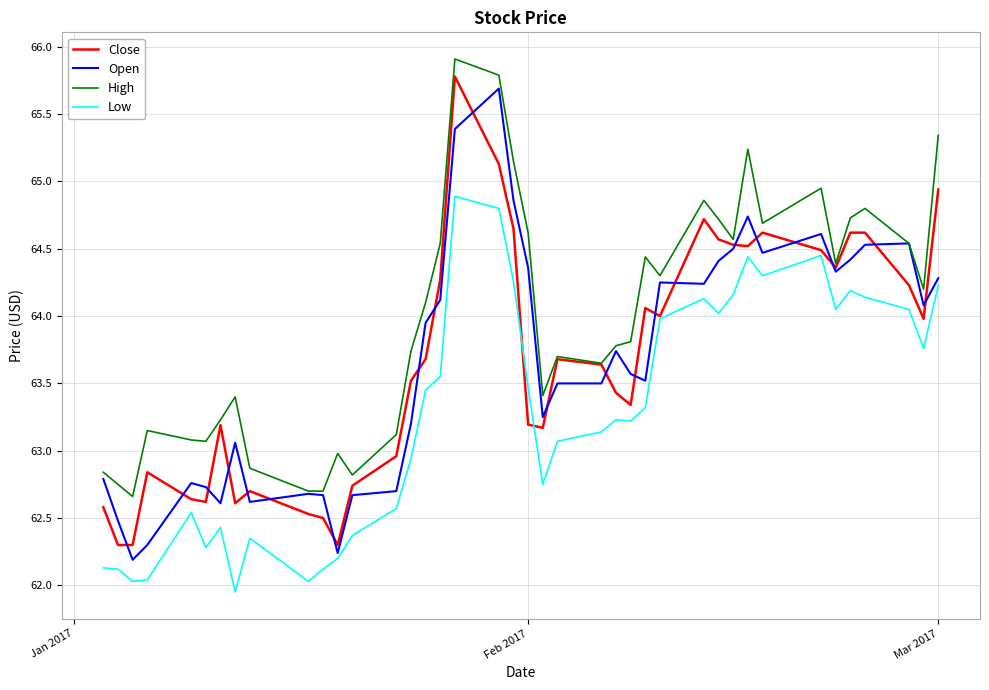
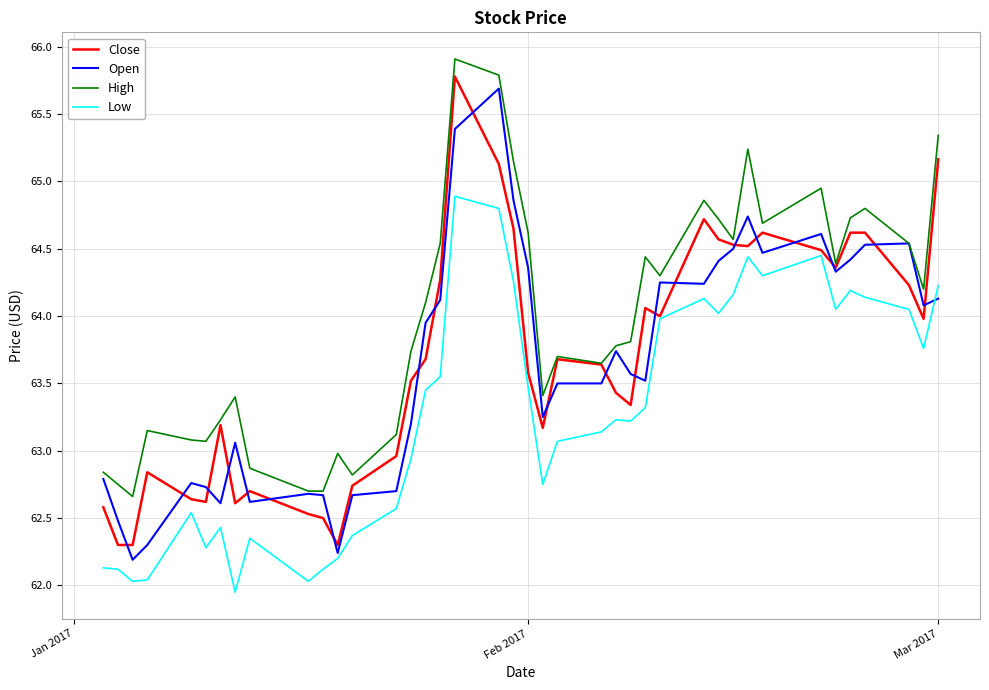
  {
    "Close": {
-     "Feb 2017": 63.19,
-     "Mar 2017": 64.94
+     "Feb 2017": 63.58,
+     "Mar 2017": 65.17
    },
    "Open": {
      "Feb 2017": 64.36,
-     "Mar 2017": 64.28
+     "Mar 2017": 64.13
    },
    "High": {
      "Feb 2017": 64.62,
      "Mar 2017": 65.34
    },
    "Low": {
      "Feb 2017": 63.47,
      "Mar 2017": 64.23
    }
  }
